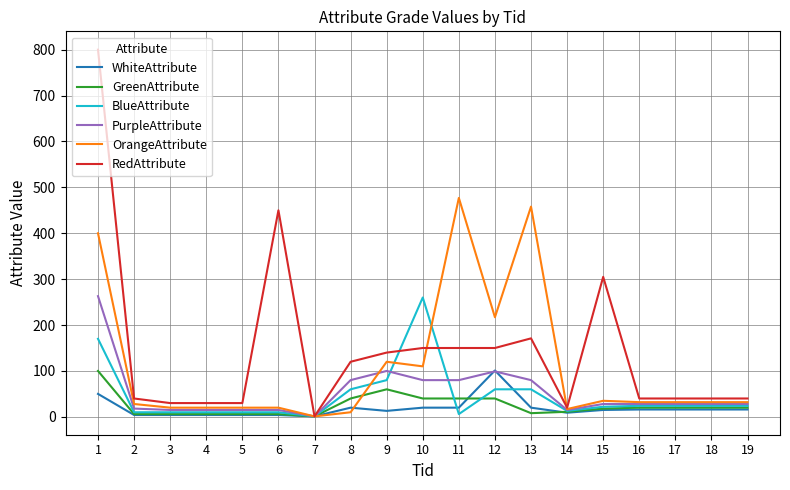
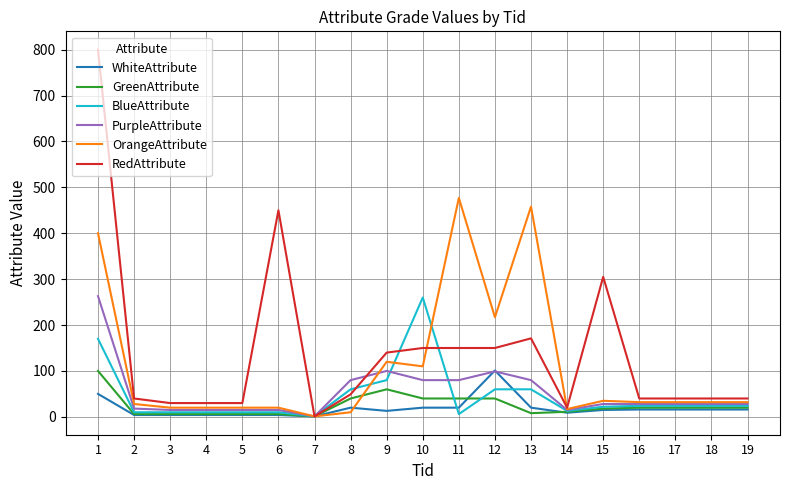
  {
    "WhiteAttribute": {
      "1": 50,
      "8": 20,
      "9": 10,
      "10": 20,
      "11": 20,
      "13": 20
    },
    "GreenAttribute": {
      "1": 100,
      "8": 40,
      "9": 60,
      "10": 40,
      "11": 40,
      "12": 40,
      "13": 10
    },
    "BlueAttribute": {
      "1": 170,
      "8": 60,
      "9": 80,
      "10": 260,
      "11": 10,
      "12": 60,
      "13": 60
    },
    "PurpleAttribute": {
      "1": 260,
      "2": 20,
      "8": 80,
      "9": 100,
      "10": 80,
      "11": 80,
      "13": 80,
      "15": 30
    },
    "OrangeAttribute": {
      "1": 400,
      "2": 30,
      "8": 10,
      "9": 120,
      "10": 110,
      "11": 480,
      "12": 220,
      "13": 460,
      "15": 40
    },
    "RedAttribute": {
      "2": 40,
      "3": 30,
      "4": 30,
      "5": 30,
      "6": 450,
-     "8": 120,
+     "8": 50,
      "9": 140,
      "10": 150,
      "11": 150,
      "12": 150,
      "13": 170,
      "15": 310,
      "16": 40,
      "17": 40,
      "18": 40,
      "19": 40
    }
  }
